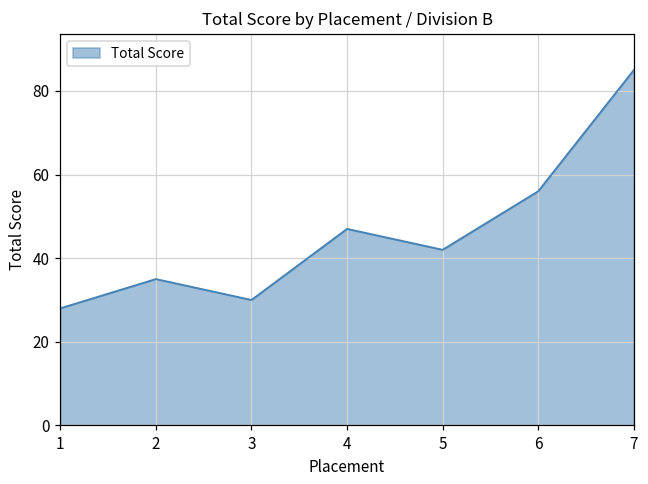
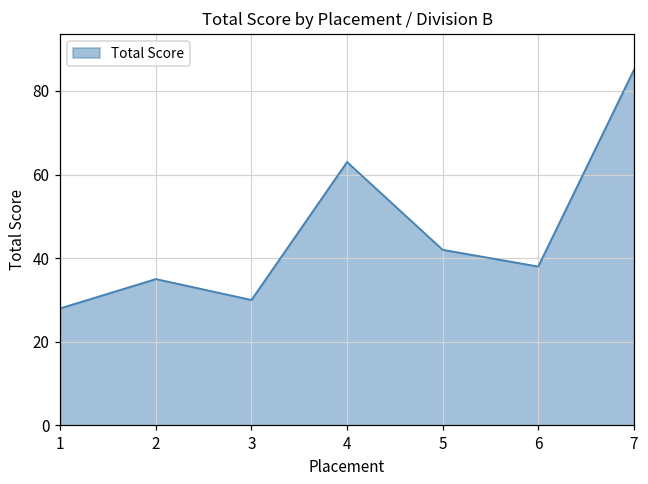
  {
    "1": 28,
    "2": 35,
    "3": 30,
-   "4": 47,
+   "4": 63,
    "5": 42,
-   "6": 56,
+   "6": 38,
    "7": 85
  }
